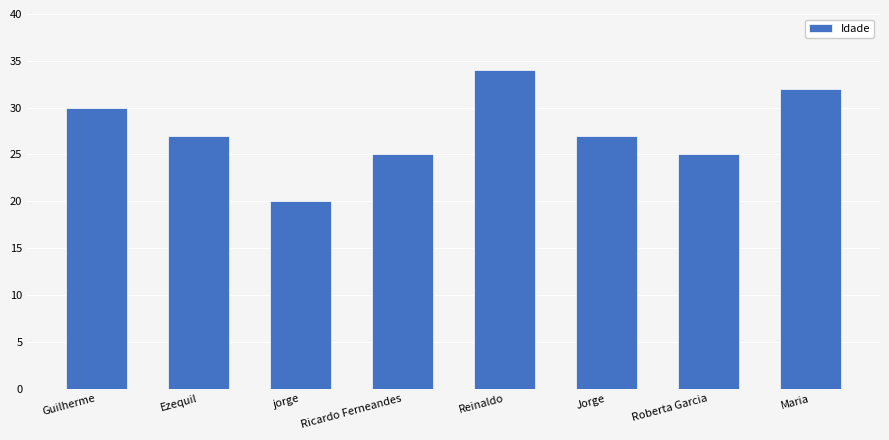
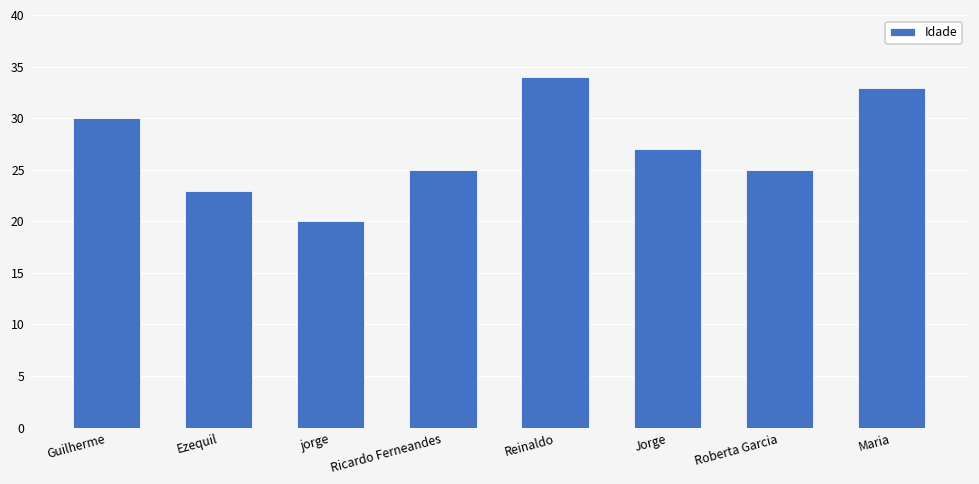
  {
    "Guilherme": 30,
-   "Ezequil": 27,
+   "Ezequil": 23,
    "jorge": 20,
    "Ricardo Ferneandes": 25,
    "Reinaldo": 34,
    "Jorge": 27,
    "Roberta Garcia": 25,
-   "Maria": 32
+   "Maria": 33
  }
